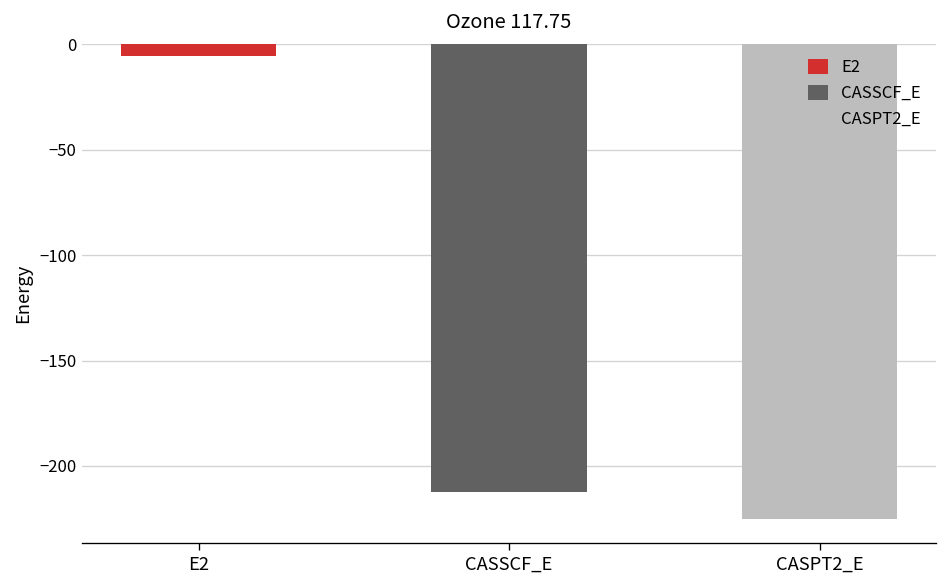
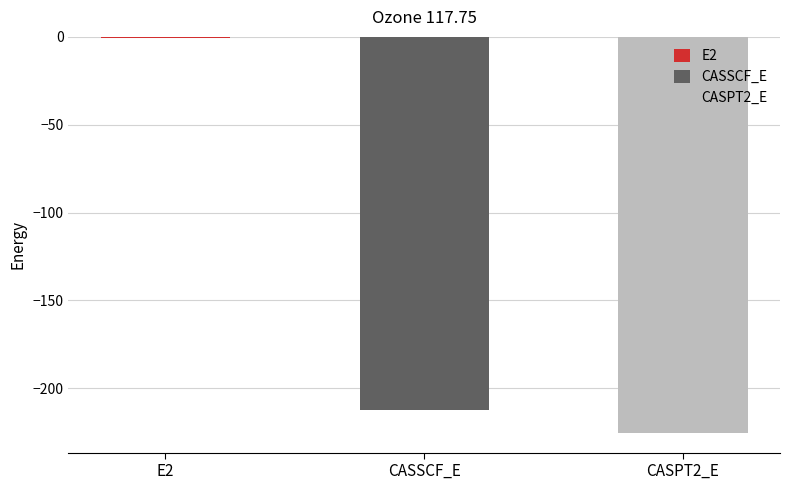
  {
-   "E2": -5,
+   "E2": -1,
    "CASSCF_E": -212,
    "CASPT2_E": -225
  }
